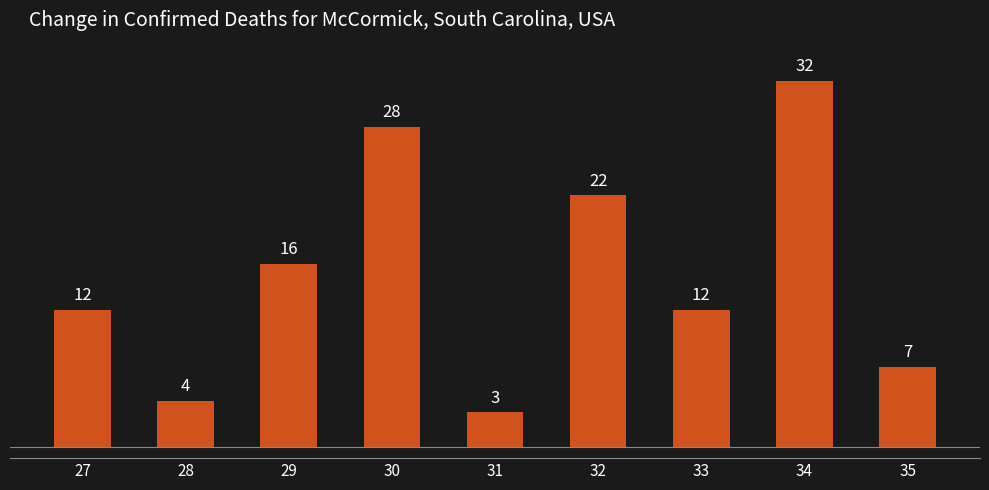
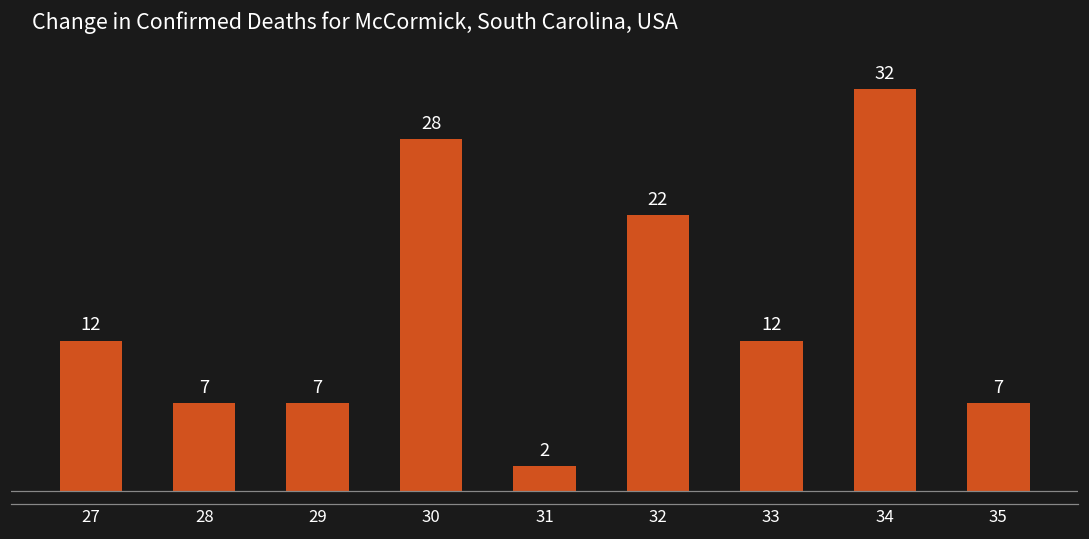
  {
    "27": 12,
-   "28": 4,
-   "29": 16,
+   "28": 7,
+   "29": 7,
    "30": 28,
-   "31": 3,
+   "31": 2,
    "32": 22,
    "33": 12,
    "34": 32,
    "35": 7
  }
